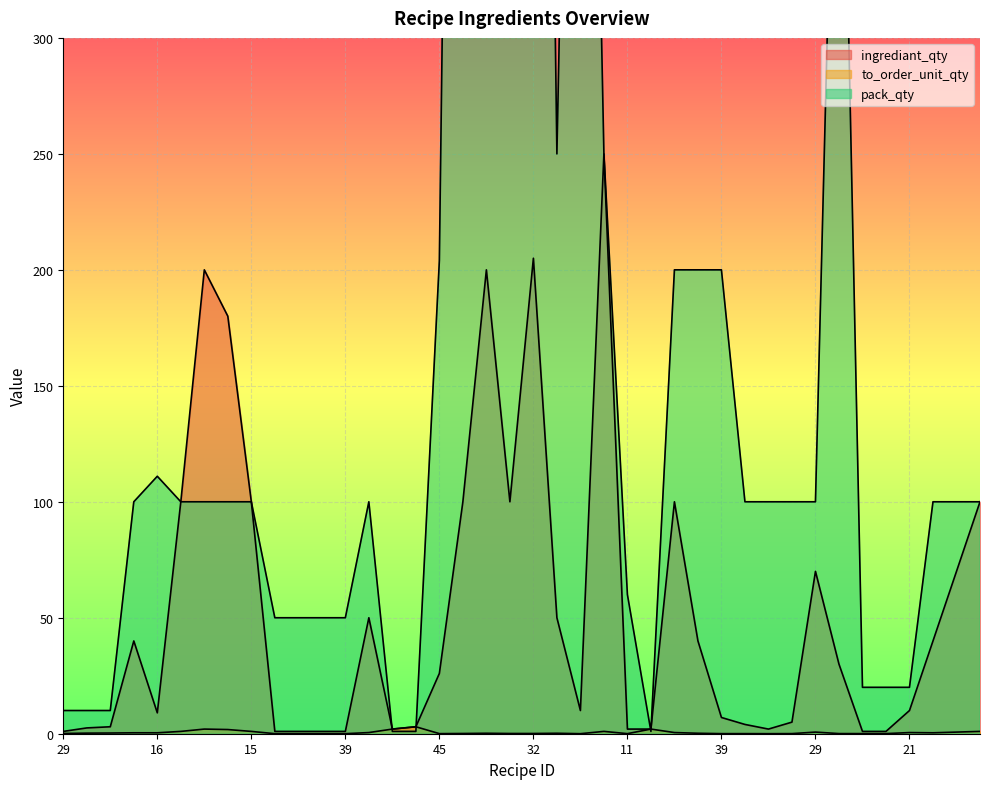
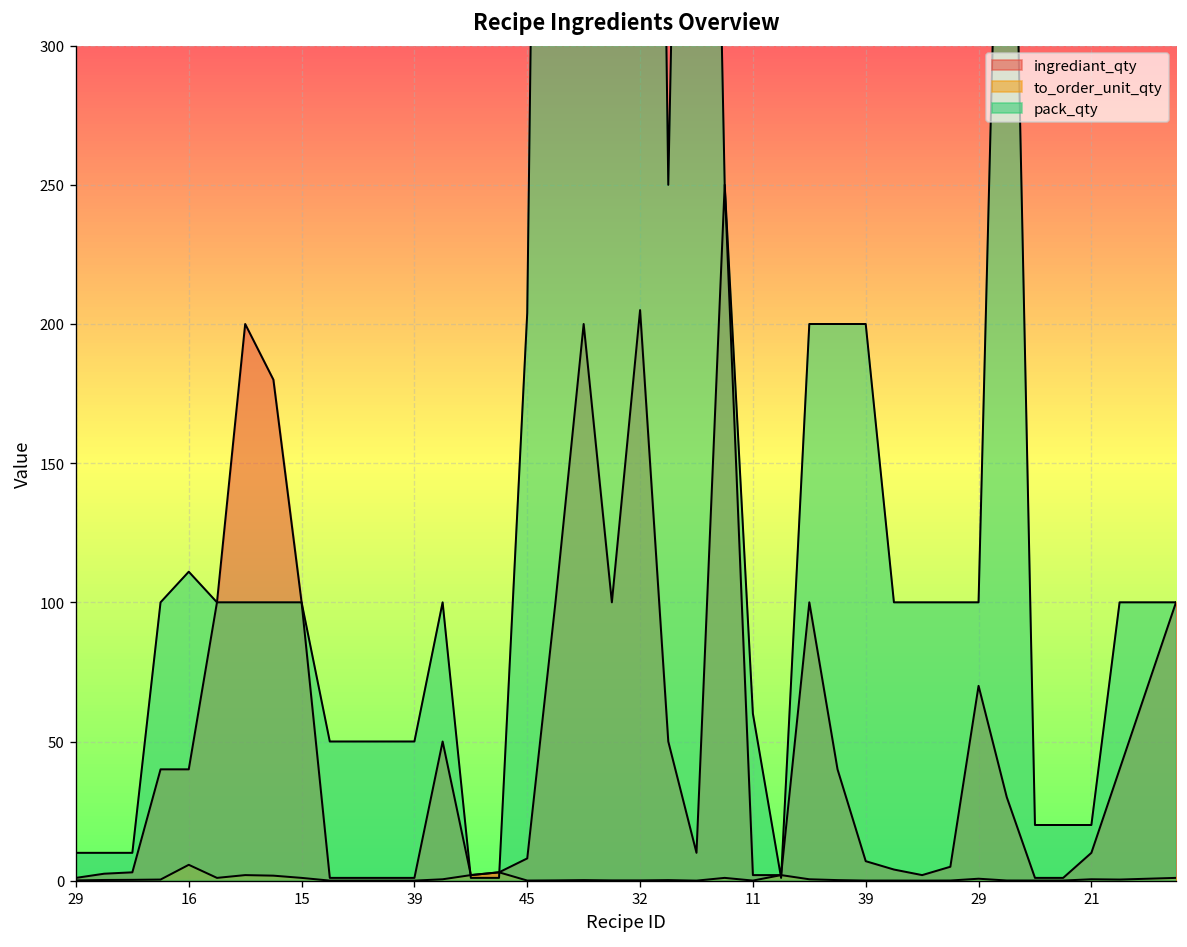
  {
    "ingrediant_qty": {
-     "16": 9,
-     "45": 26,
+     "16": 40,
+     "45": 8,
      "32": 205
    },
    "to_order_unit_qty": {
-     "16": 0,
+     "16": 6,
      "45": 0,
      "32": 0
    },
    "pack_qty": {
      "16": 111,
      "45": 204
    }
  }
